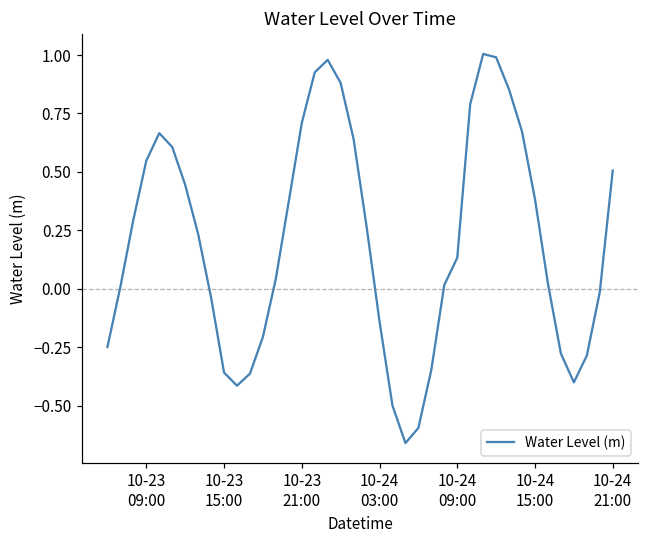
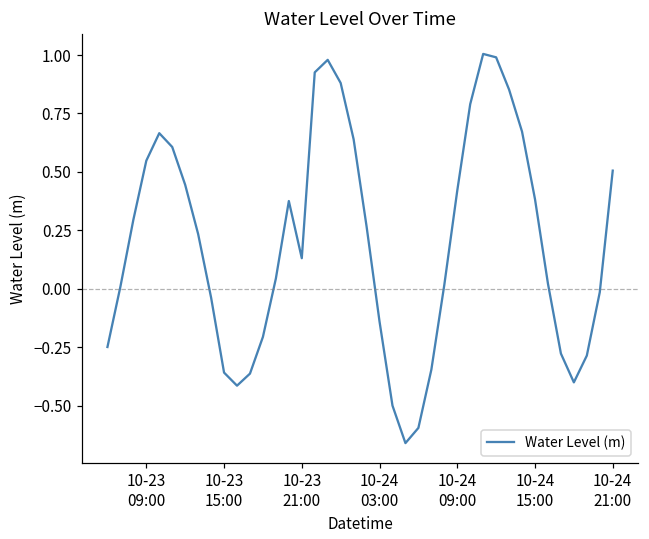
  {
    "10-23 09:00": 0.55,
    "10-23 15:00": -0.36,
-   "10-23 21:00": 0.71,
+   "10-23 21:00": 0.13,
    "10-24 03:00": -0.14,
-   "10-24 09:00": 0.13,
+   "10-24 09:00": 0.42,
    "10-24 15:00": 0.38,
    "10-24 21:00": 0.51
  }
